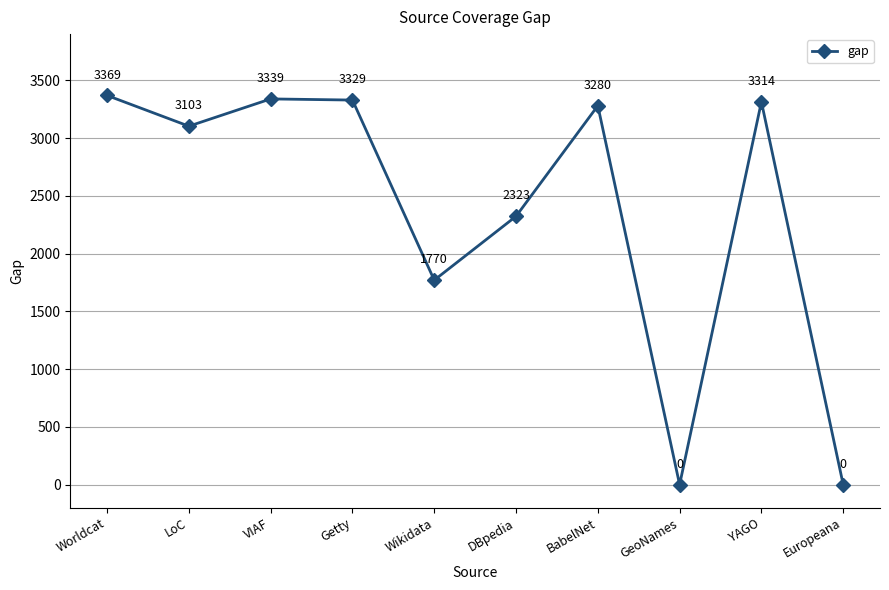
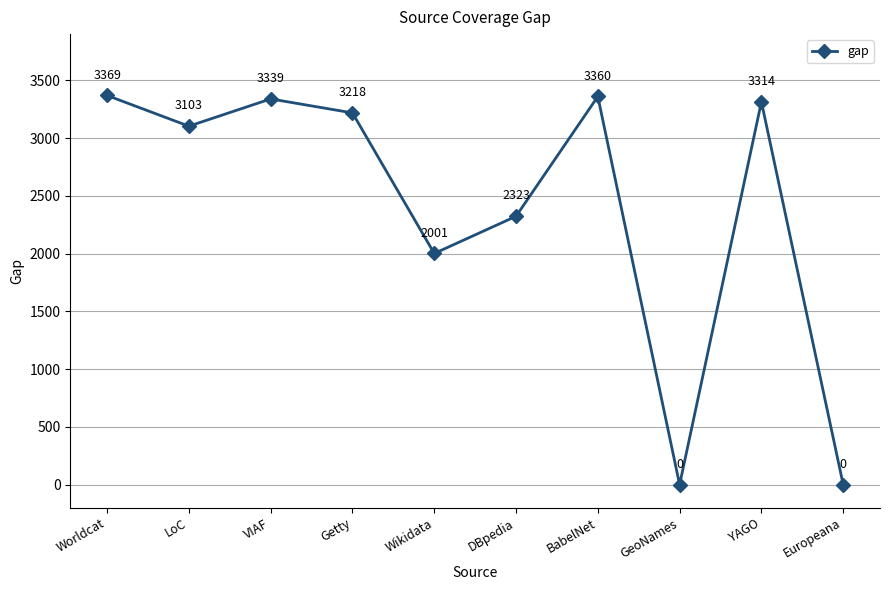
  {
    "Worldcat": 3369,
    "LoC": 3103,
    "VIAF": 3339,
-   "Getty": 3329,
-   "Wikidata": 1770,
+   "Getty": 3218,
+   "Wikidata": 2001,
    "DBpedia": 2323,
-   "BabelNet": 3280,
+   "BabelNet": 3360,
    "GeoNames": 0,
    "YAGO": 3314,
    "Europeana": 0
  }
